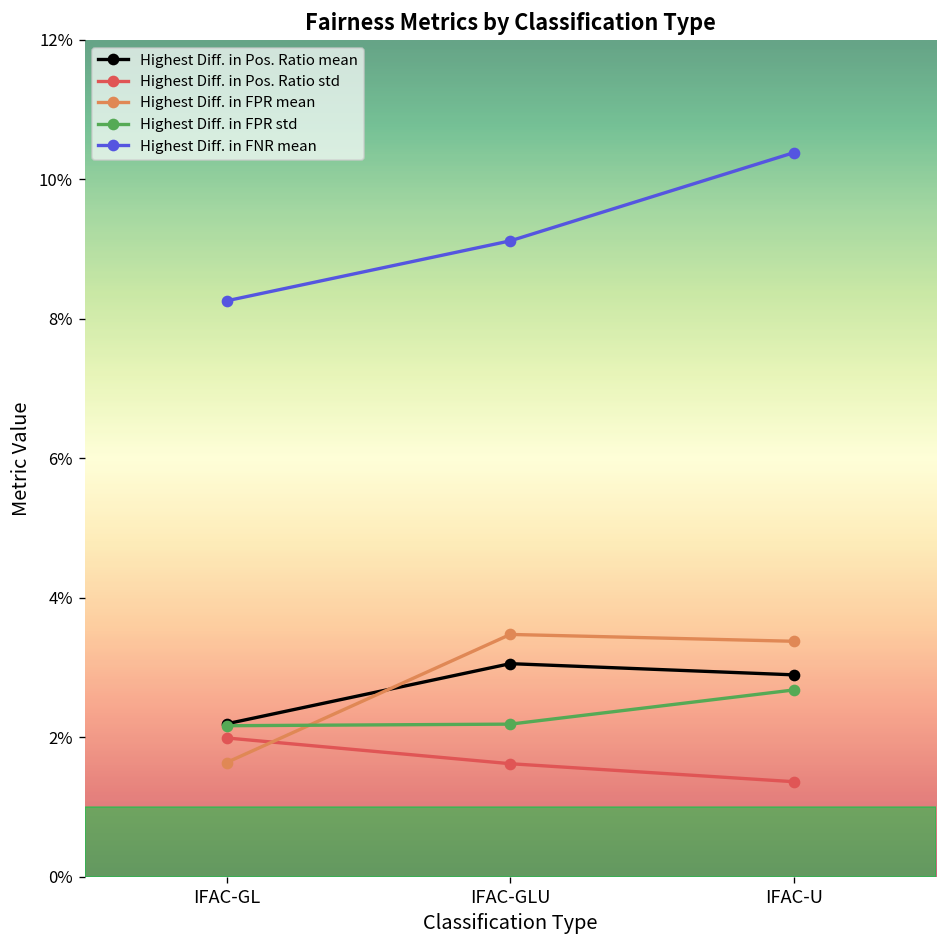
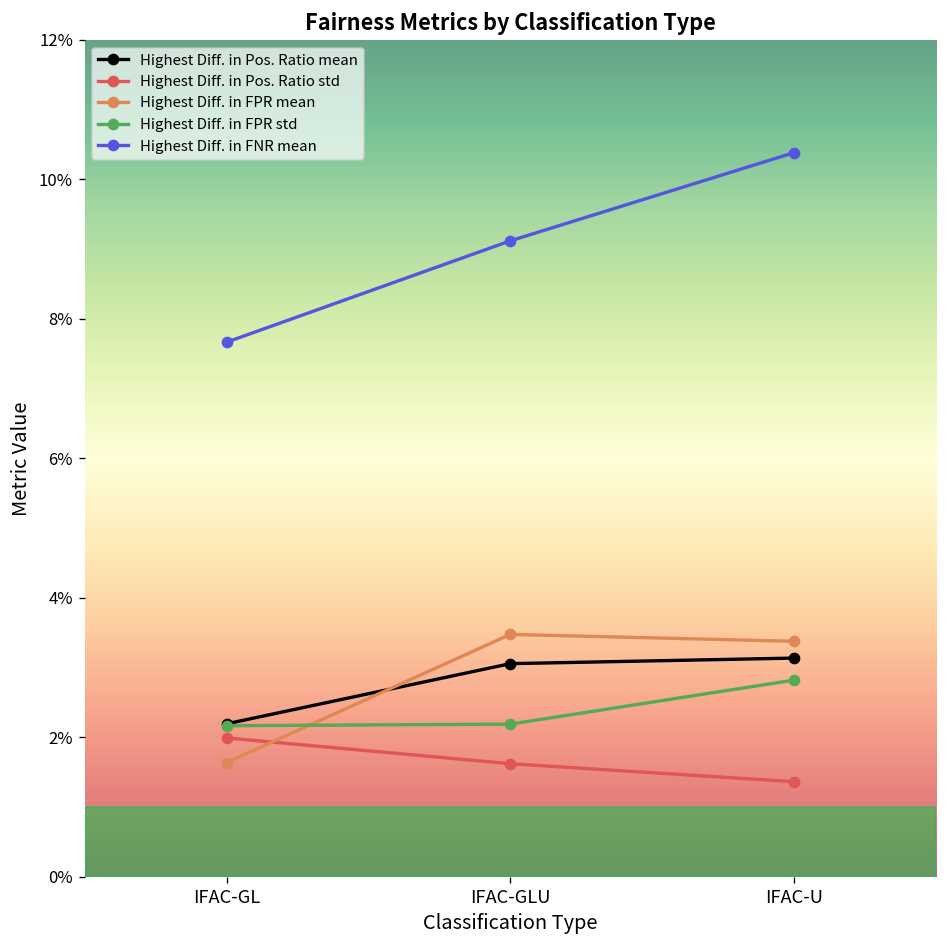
  {
    "Highest Diff. in Pos. Ratio mean": {
      "IFAC-GLU": "3.1%",
-     "IFAC-U": "2.9%"
+     "IFAC-U": "3.1%"
    },
    "Highest Diff. in FPR std": {
      "IFAC-GLU": "2.2%",
-     "IFAC-U": "2.7%"
+     "IFAC-U": "2.8%"
    },
    "Highest Diff. in FNR mean": {
-     "IFAC-GL": "8.3%",
+     "IFAC-GL": "7.7%",
      "IFAC-GLU": "9.1%",
      "IFAC-U": "10.4%"
    }
  }
